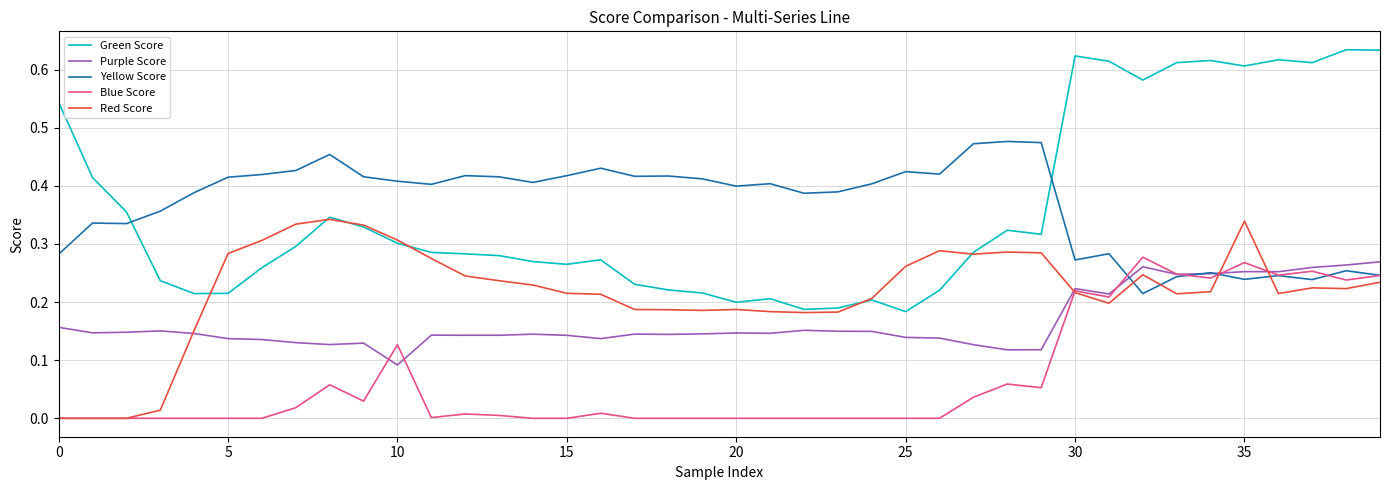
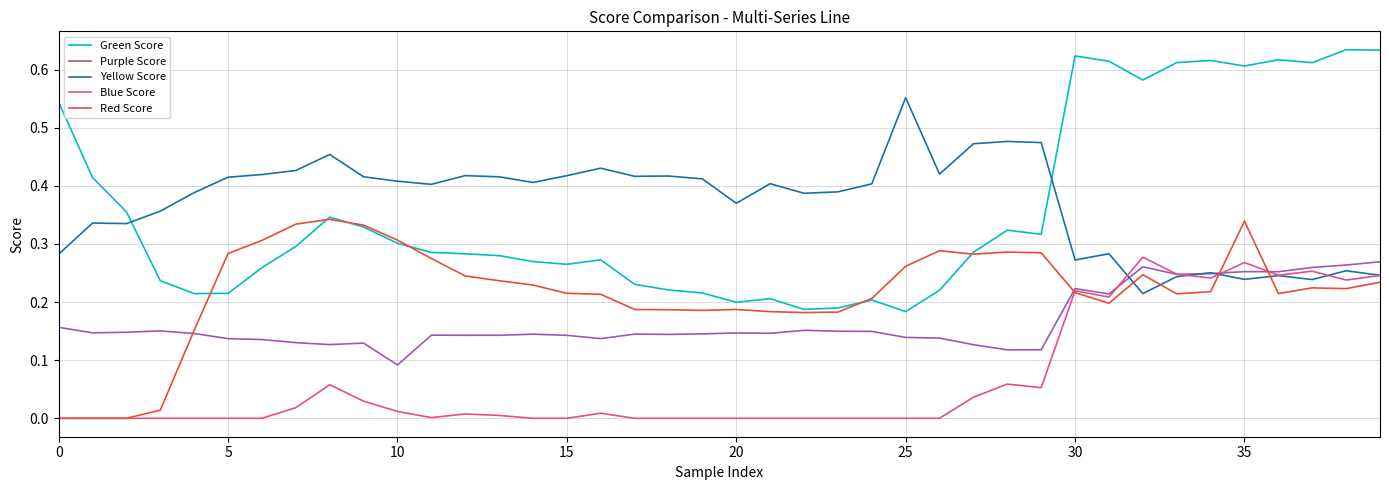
  {
    "Green Score": {
      "0": 0.54,
      "5": 0.22,
      "10": 0.30,
      "15": 0.26,
      "20": 0.20,
      "25": 0.18,
      "30": 0.62,
      "35": 0.61
    },
    "Purple Score": {
      "0": 0.16,
      "5": 0.14,
      "10": 0.09,
      "15": 0.14,
      "20": 0.15,
      "25": 0.14,
      "35": 0.25
    },
    "Yellow Score": {
      "0": 0.28,
      "5": 0.41,
      "10": 0.41,
      "15": 0.42,
-     "20": 0.40,
-     "25": 0.42,
+     "20": 0.37,
+     "25": 0.55,
      "30": 0.27,
      "35": 0.24
    },
    "Blue Score": {
      "5": 0.00,
-     "10": 0.13,
+     "10": 0.01,
      "15": 0.00,
      "20": 0.00,
      "25": 0.00,
      "35": 0.27
    },
    "Red Score": {
      "5": 0.28,
      "10": 0.31,
      "15": 0.22,
      "20": 0.19,
      "25": 0.26,
      "35": 0.34
    }
  }
